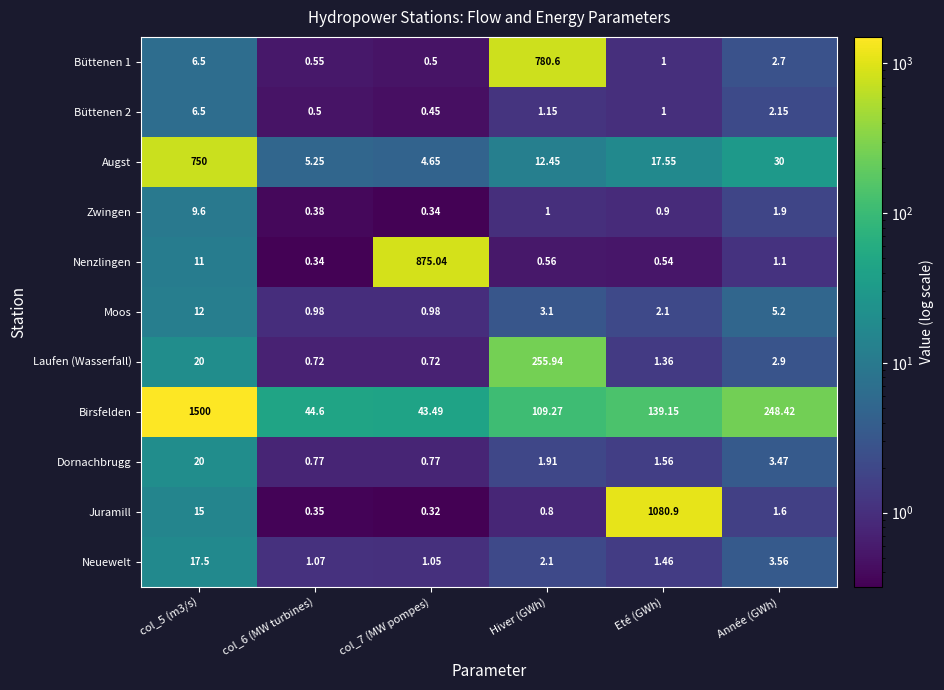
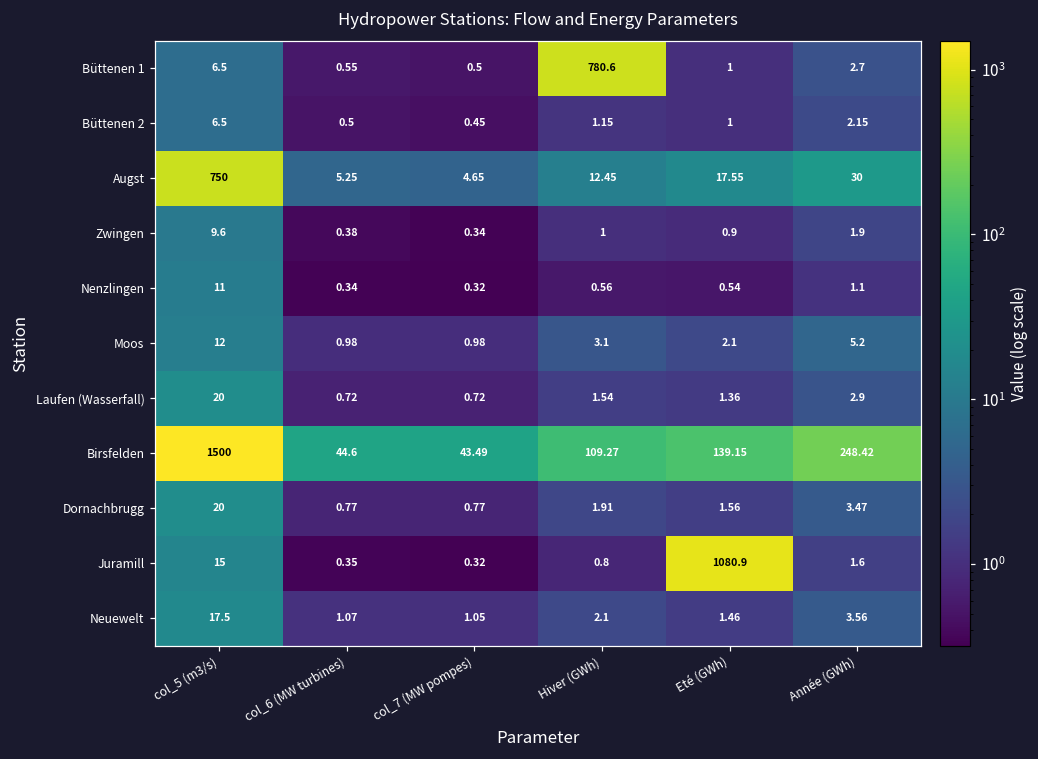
  {
    "Büttenen 1": {
      "col_5 (m3/s)": 6.5,
      "col_6 (MW turbines)": 0.55,
      "col_7 (MW pompes)": 0.5,
      "Hiver (GWh)": 780.6,
      "Eté (GWh)": 1,
      "Année (GWh)": 2.7
    },
    "Büttenen 2": {
      "col_5 (m3/s)": 6.5,
      "col_6 (MW turbines)": 0.5,
      "col_7 (MW pompes)": 0.45,
      "Hiver (GWh)": 1.15,
      "Eté (GWh)": 1,
      "Année (GWh)": 2.15
    },
    "Augst": {
      "col_5 (m3/s)": 750,
      "col_6 (MW turbines)": 5.25,
      "col_7 (MW pompes)": 4.65,
      "Hiver (GWh)": 12.45,
      "Eté (GWh)": 17.55,
      "Année (GWh)": 30
    },
    "Zwingen": {
      "col_5 (m3/s)": 9.6,
      "col_6 (MW turbines)": 0.38,
      "col_7 (MW pompes)": 0.34,
      "Hiver (GWh)": 1,
      "Eté (GWh)": 0.9,
      "Année (GWh)": 1.9
    },
    "Nenzlingen": {
      "col_5 (m3/s)": 11,
      "col_6 (MW turbines)": 0.34,
-     "col_7 (MW pompes)": 875.04,
+     "col_7 (MW pompes)": 0.32,
      "Hiver (GWh)": 0.56,
      "Eté (GWh)": 0.54,
      "Année (GWh)": 1.1
    },
    "Moos": {
      "col_5 (m3/s)": 12,
      "col_6 (MW turbines)": 0.98,
      "col_7 (MW pompes)": 0.98,
      "Hiver (GWh)": 3.1,
      "Eté (GWh)": 2.1,
      "Année (GWh)": 5.2
    },
    "Laufen (Wasserfall)": {
      "col_5 (m3/s)": 20,
      "col_6 (MW turbines)": 0.72,
      "col_7 (MW pompes)": 0.72,
-     "Hiver (GWh)": 255.94,
+     "Hiver (GWh)": 1.54,
      "Eté (GWh)": 1.36,
      "Année (GWh)": 2.9
    },
    "Birsfelden": {
      "col_5 (m3/s)": 1500,
      "col_6 (MW turbines)": 44.6,
      "col_7 (MW pompes)": 43.49,
      "Hiver (GWh)": 109.27,
      "Eté (GWh)": 139.15,
      "Année (GWh)": 248.42
    },
    "Dornachbrugg": {
      "col_5 (m3/s)": 20,
      "col_6 (MW turbines)": 0.77,
      "col_7 (MW pompes)": 0.77,
      "Hiver (GWh)": 1.91,
      "Eté (GWh)": 1.56,
      "Année (GWh)": 3.47
    },
    "Juramill": {
      "col_5 (m3/s)": 15,
      "col_6 (MW turbines)": 0.35,
      "col_7 (MW pompes)": 0.32,
      "Hiver (GWh)": 0.8,
      "Eté (GWh)": 1080.9,
      "Année (GWh)": 1.6
    },
    "Neuewelt": {
      "col_5 (m3/s)": 17.5,
      "col_6 (MW turbines)": 1.07,
      "col_7 (MW pompes)": 1.05,
      "Hiver (GWh)": 2.1,
      "Eté (GWh)": 1.46,
      "Année (GWh)": 3.56
    }
  }
